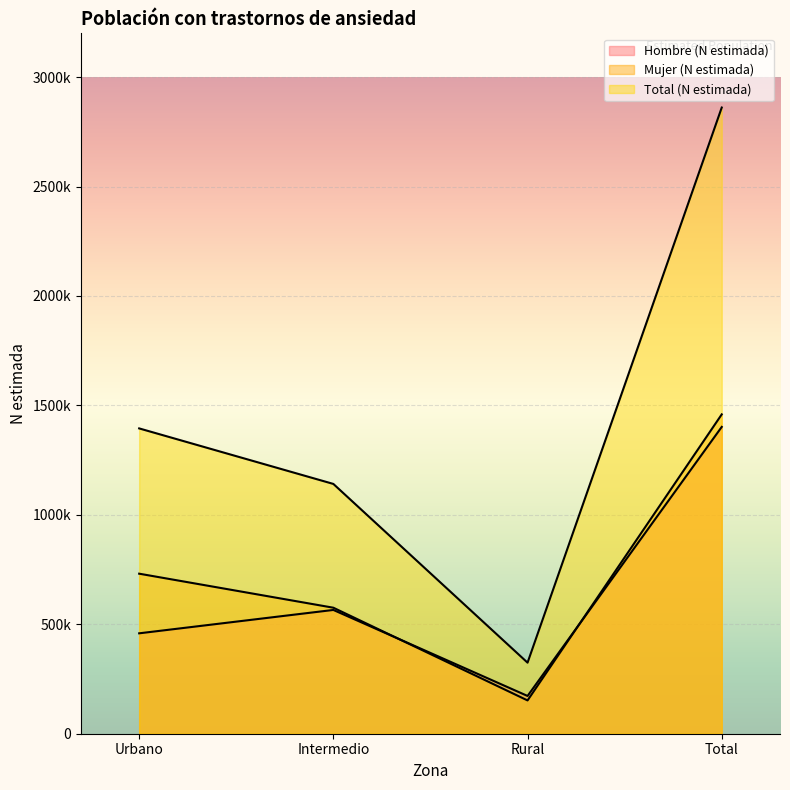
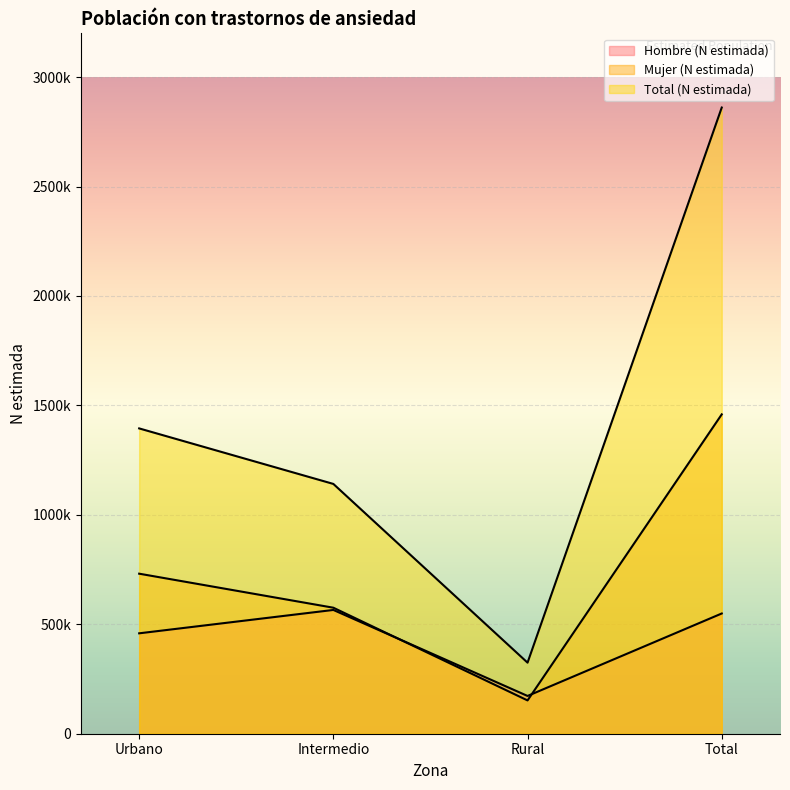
  {
    "Hombre (N estimada)": {
      "Urbano": 460000,
      "Rural": 170000,
-     "Total": 1400000
+     "Total": 550000
    }
  }
